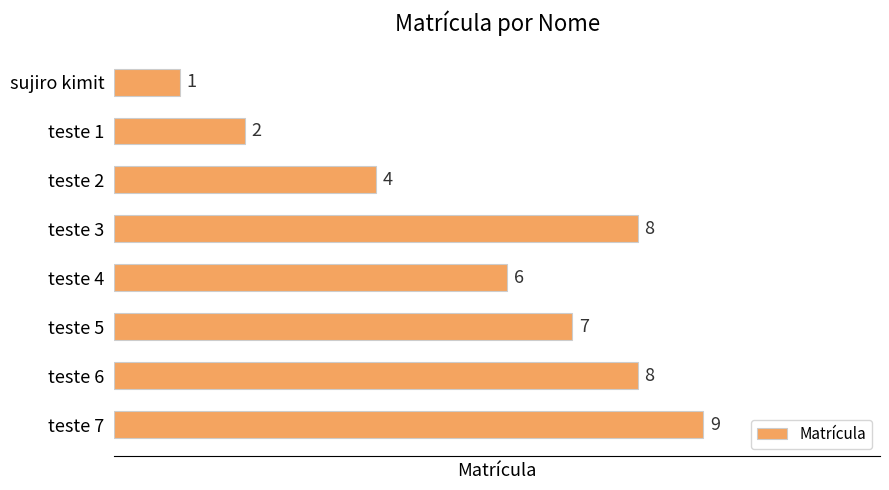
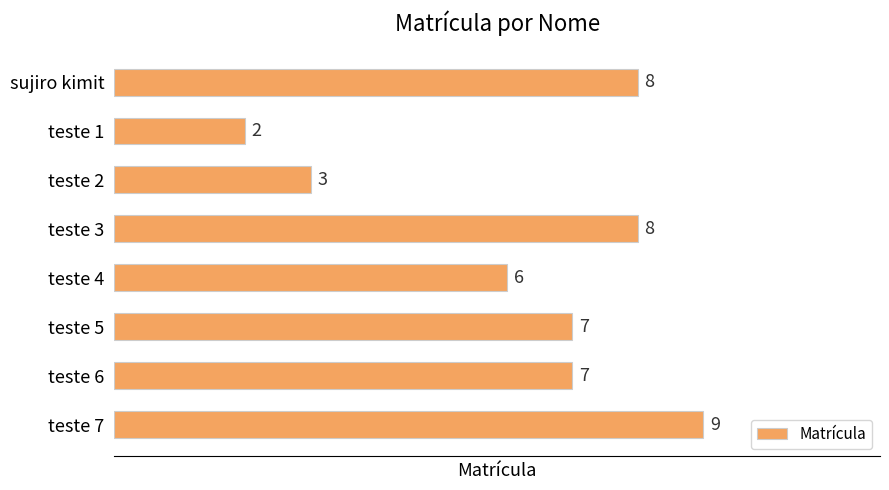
  {
-   "sujiro kimit": 1,
+   "sujiro kimit": 8,
    "teste 1": 2,
-   "teste 2": 4,
+   "teste 2": 3,
    "teste 3": 8,
    "teste 4": 6,
    "teste 5": 7,
-   "teste 6": 8,
+   "teste 6": 7,
    "teste 7": 9
  }
